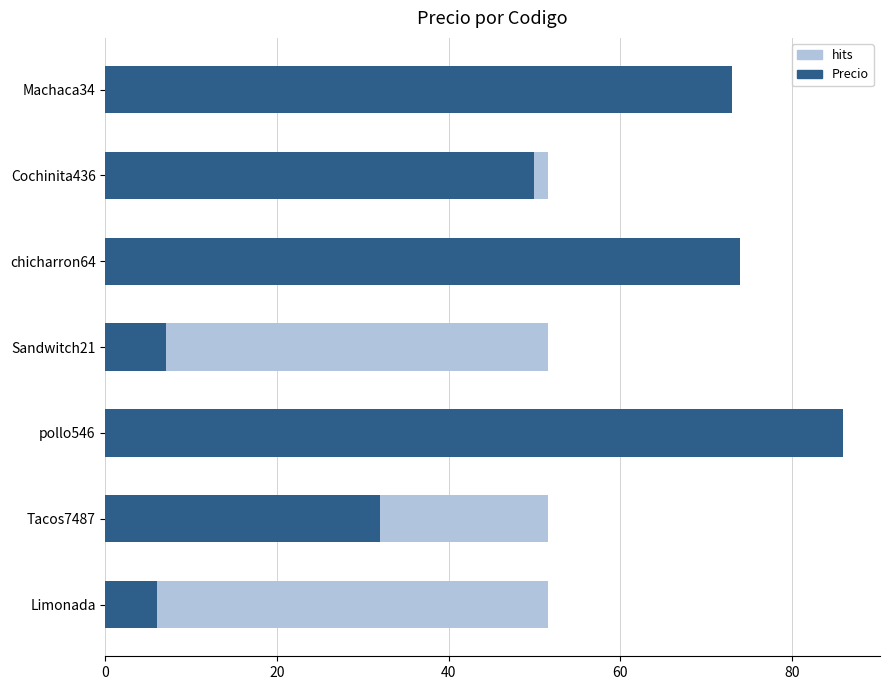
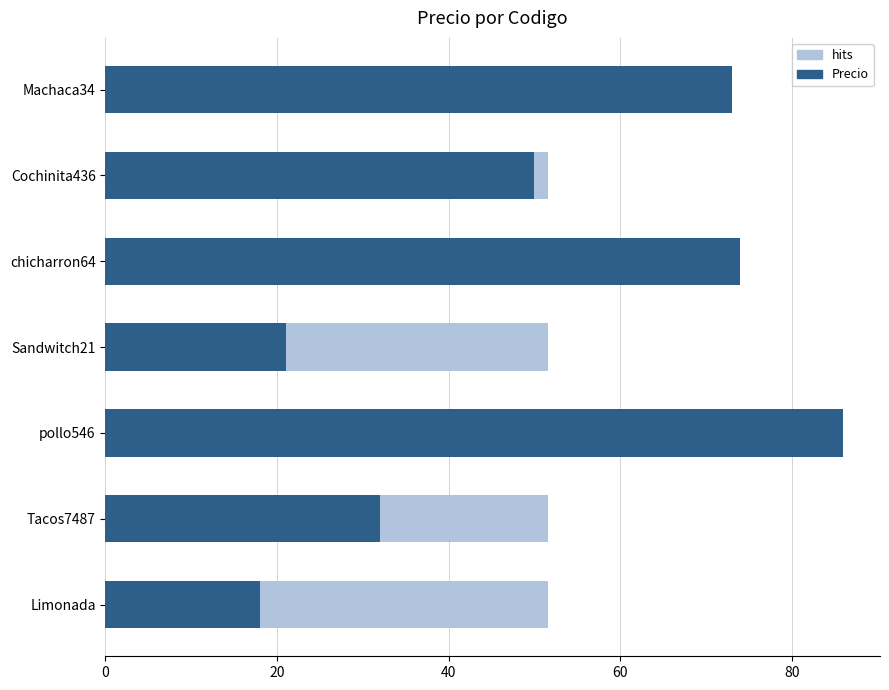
  {
    "hits": {
      "Cochinita436": 52,
      "Sandwitch21": 52,
      "Tacos7487": 52,
      "Limonada": 52
    },
    "Precio": {
      "Machaca34": 73,
      "chicharron64": 74,
-     "Sandwitch21": 7,
+     "Sandwitch21": 21,
      "pollo546": 86,
-     "Limonada": 6
+     "Limonada": 18
    }
  }
